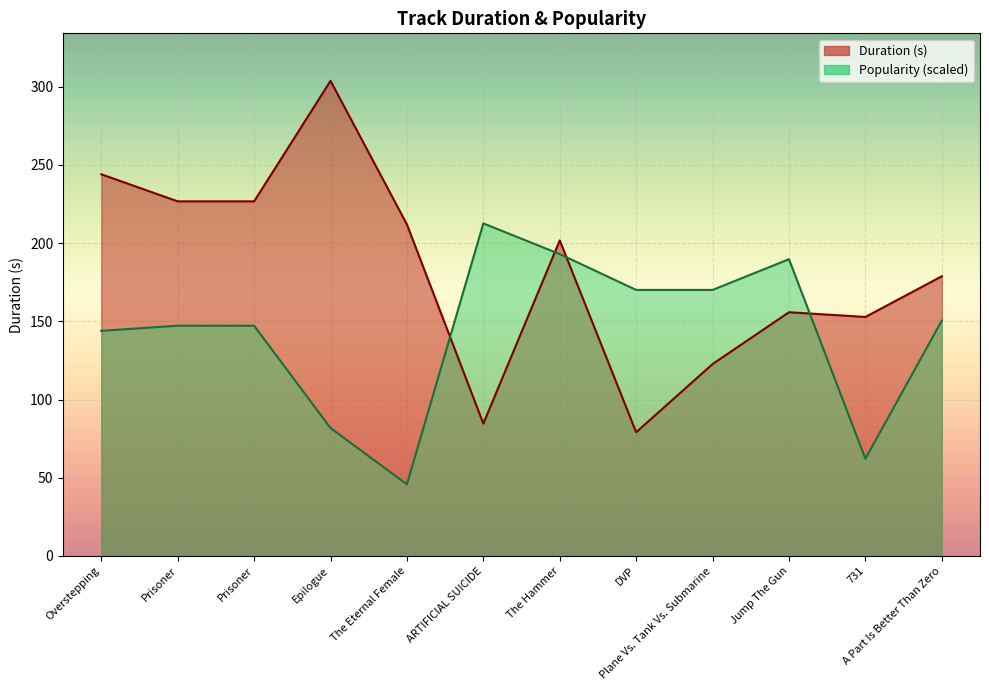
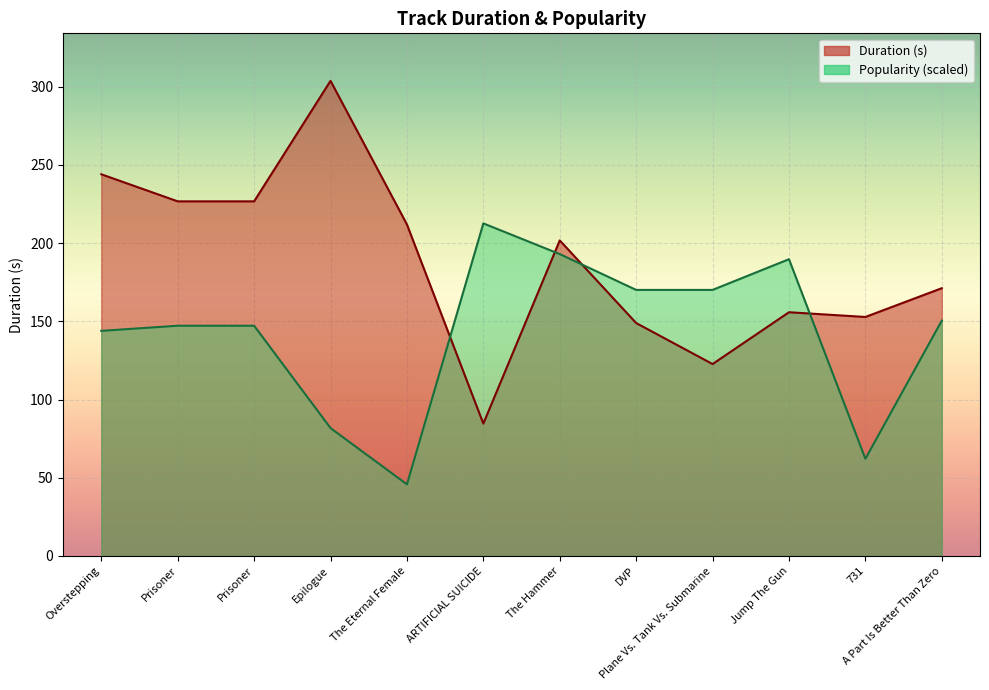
  {
    "Duration (s)": {
      "Overstepping": 244,
      "Epilogue": 304,
      "The Eternal Female": 212,
      "ARTIFICIAL SUICIDE": 85,
      "The Hammer": 202,
-     "DVP": 79,
+     "DVP": 149,
      "Plane Vs. Tank Vs. Submarine": 123,
      "Jump The Gun": 156,
      "731": 153,
-     "A Part Is Better Than Zero": 179
+     "A Part Is Better Than Zero": 171
    },
    "Popularity (scaled)": {
      "Overstepping": 144,
      "Epilogue": 82,
      "The Eternal Female": 46,
      "ARTIFICIAL SUICIDE": 213,
      "The Hammer": 193,
      "DVP": 170,
      "Plane Vs. Tank Vs. Submarine": 170,
      "Jump The Gun": 190,
      "731": 62,
      "A Part Is Better Than Zero": 150
    }
  }
